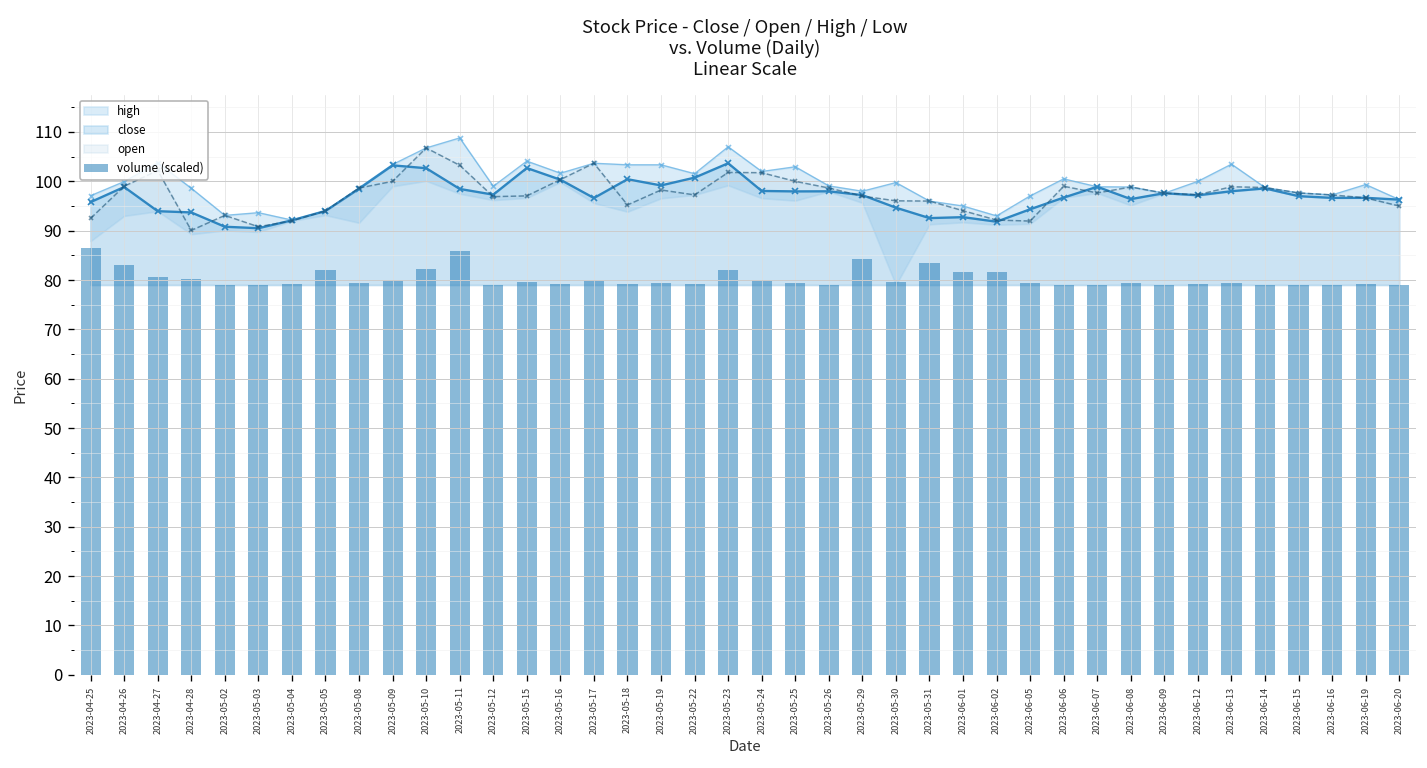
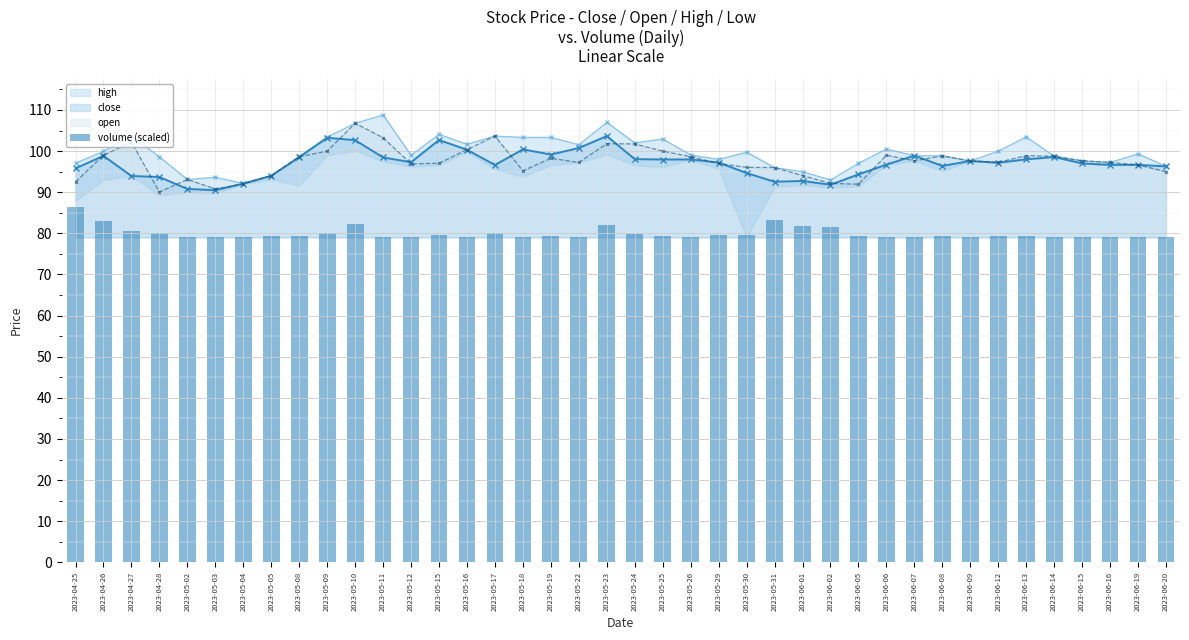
  {
    "volume (scaled)": {
      "2023-04-25": 86,
      "2023-04-26": 83,
      "2023-04-27": 81,
      "2023-04-28": 80,
      "2023-05-02": 79,
      "2023-05-03": 79,
      "2023-05-04": 79,
-     "2023-05-05": 82,
+     "2023-05-05": 79,
      "2023-05-08": 79,
      "2023-05-09": 80,
      "2023-05-10": 82,
-     "2023-05-11": 86,
+     "2023-05-11": 79,
      "2023-05-12": 79,
      "2023-05-15": 80,
      "2023-05-16": 79,
      "2023-05-17": 80,
      "2023-05-18": 79,
      "2023-05-19": 79,
      "2023-05-22": 79,
      "2023-05-23": 82,
      "2023-05-24": 80,
      "2023-05-25": 79,
      "2023-05-26": 79,
-     "2023-05-29": 84,
+     "2023-05-29": 80,
      "2023-05-30": 80,
      "2023-05-31": 83,
      "2023-06-01": 82,
      "2023-06-02": 82,
      "2023-06-05": 79,
      "2023-06-06": 79,
      "2023-06-07": 79,
      "2023-06-08": 79,
      "2023-06-09": 79,
      "2023-06-12": 79,
      "2023-06-13": 79,
      "2023-06-14": 79,
      "2023-06-15": 79,
      "2023-06-16": 79,
      "2023-06-19": 79,
      "2023-06-20": 79
    }
  }
